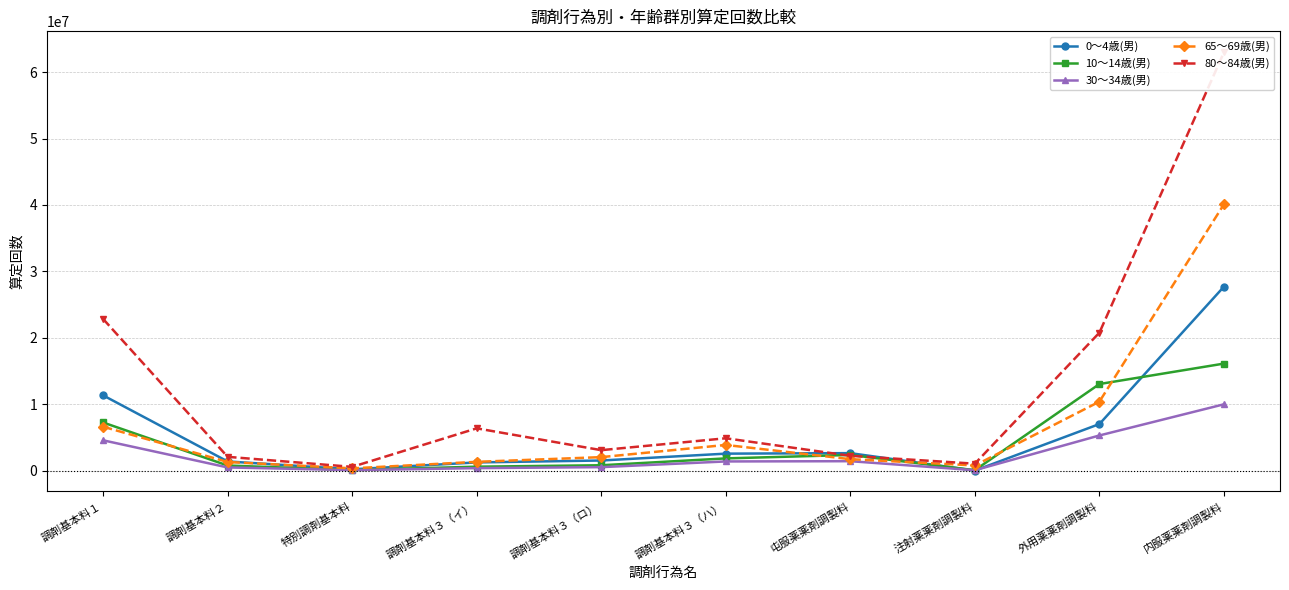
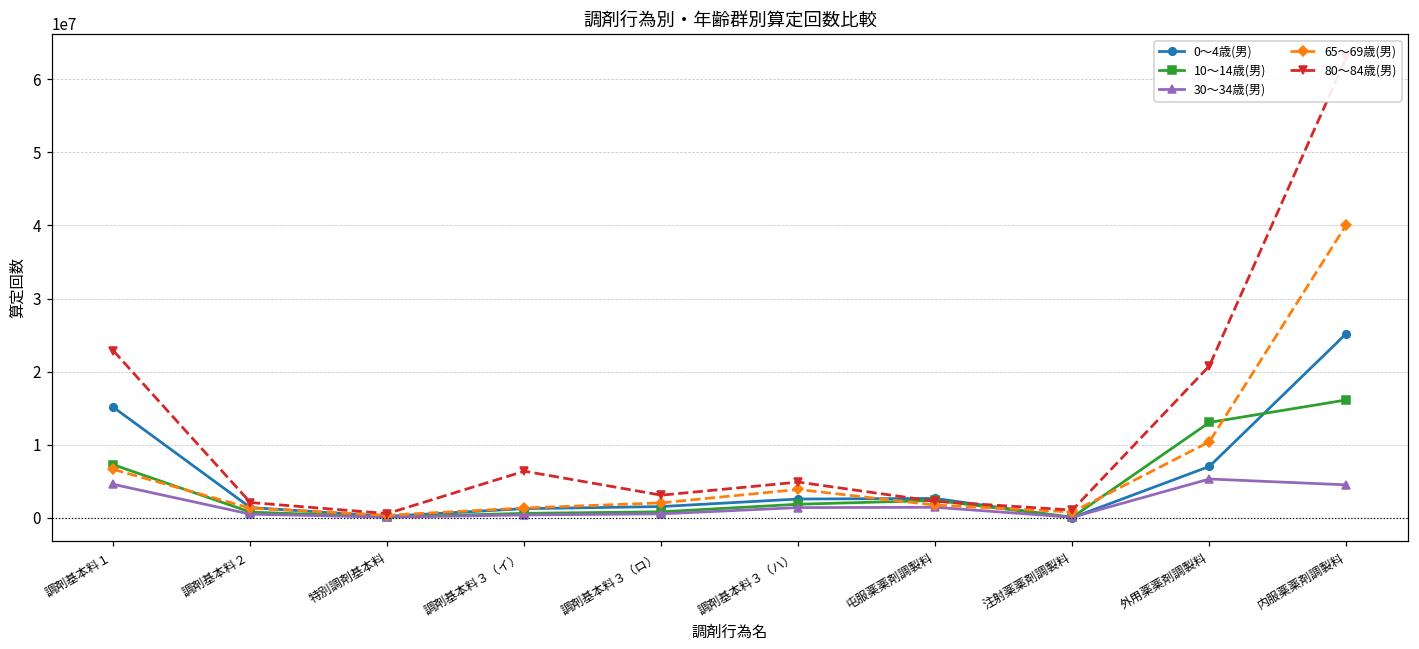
  {
    "0～4歳(男)": {
-     "調剤基本料１": 11000000,
+     "調剤基本料１": 15000000,
      "調剤基本料３（ロ）": 2000000,
      "調剤基本料３（ハ）": 3000000,
      "外用薬薬剤調製料": 7000000,
-     "内服薬薬剤調製料": 28000000
+     "内服薬薬剤調製料": 25000000
    },
    "10～14歳(男)": {
      "調剤基本料１": 7000000,
      "調剤基本料３（ハ）": 2000000,
      "外用薬薬剤調製料": 13000000,
      "内服薬薬剤調製料": 16000000
    },
    "30～34歳(男)": {
      "調剤基本料１": 5000000,
      "調剤基本料３（ハ）": 1000000,
      "外用薬薬剤調製料": 5000000,
-     "内服薬薬剤調製料": 10000000
+     "内服薬薬剤調製料": 5000000
    },
    "65～69歳(男)": {
      "調剤基本料１": 7000000,
      "調剤基本料３（ロ）": 2000000,
      "調剤基本料３（ハ）": 4000000,
      "外用薬薬剤調製料": 10000000,
      "内服薬薬剤調製料": 40000000
    },
    "80～84歳(男)": {
      "調剤基本料１": 23000000,
      "調剤基本料２": 2000000,
      "調剤基本料３（イ）": 6000000,
      "調剤基本料３（ロ）": 3000000,
      "調剤基本料３（ハ）": 5000000,
      "外用薬薬剤調製料": 21000000
    }
  }
